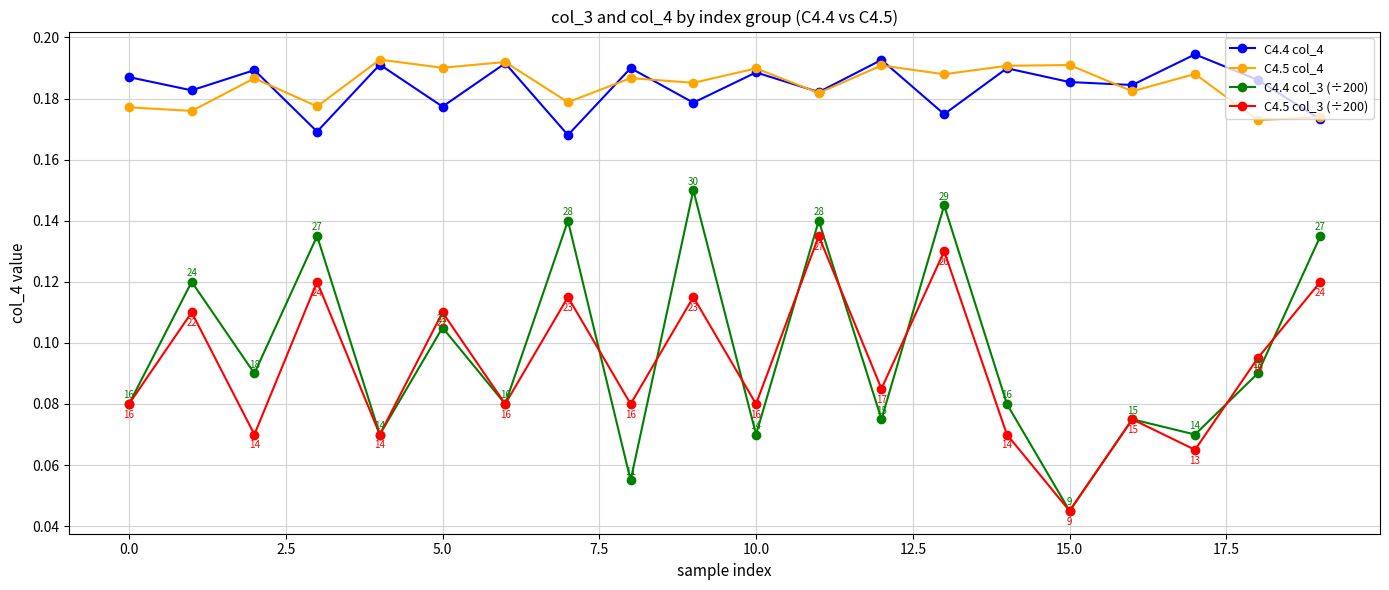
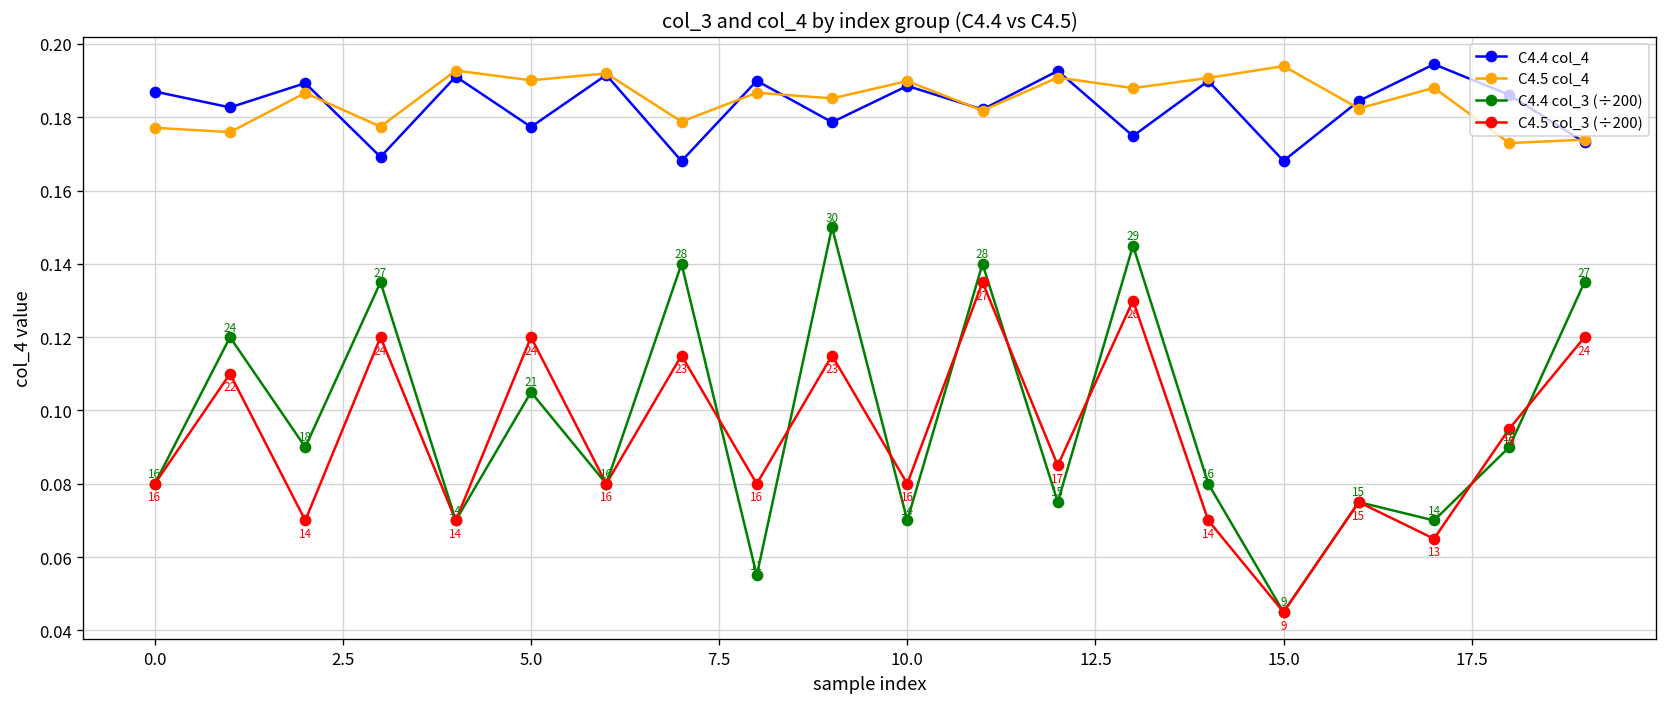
  {
    "C4.4 col_4": {
      "0.0": 0.187,
      "5.0": 0.177,
      "10.0": 0.189,
-     "15.0": 0.185
+     "15.0": 0.168
    },
    "C4.5 col_4": {
      "0.0": 0.177,
      "5.0": 0.190,
      "10.0": 0.190,
-     "15.0": 0.191
+     "15.0": 0.194
    },
    "C4.5 col_3 (÷200)": {
-     "5.0": 22
+     "5.0": 24
    }
  }
